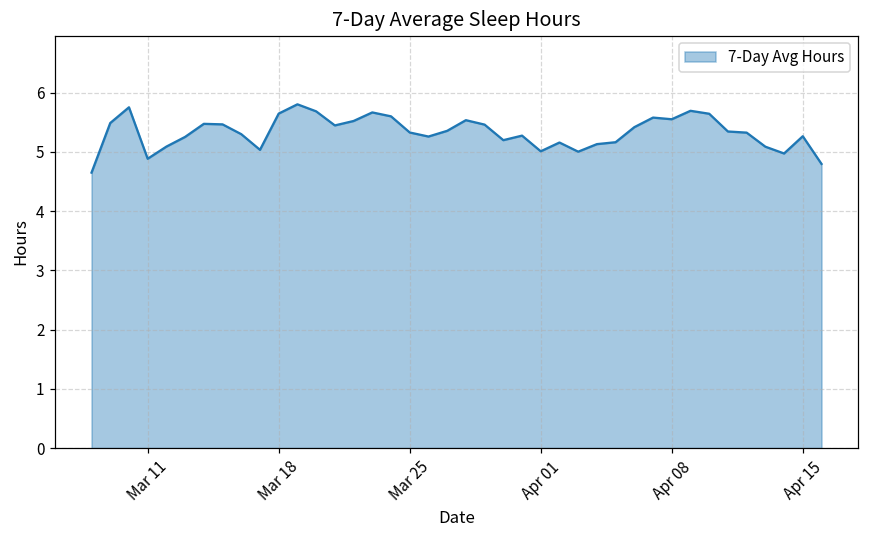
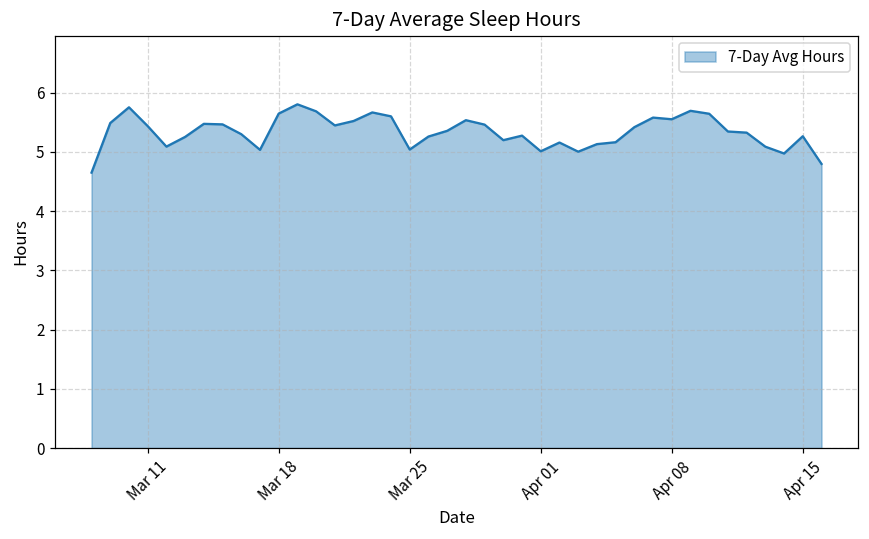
  {
-   "Mar 11": 4.9,
+   "Mar 11": 5.4,
    "Mar 18": 5.6,
-   "Mar 25": 5.3,
+   "Mar 25": 5.0,
    "Apr 01": 5.0,
    "Apr 08": 5.6,
    "Apr 15": 5.3
  }
